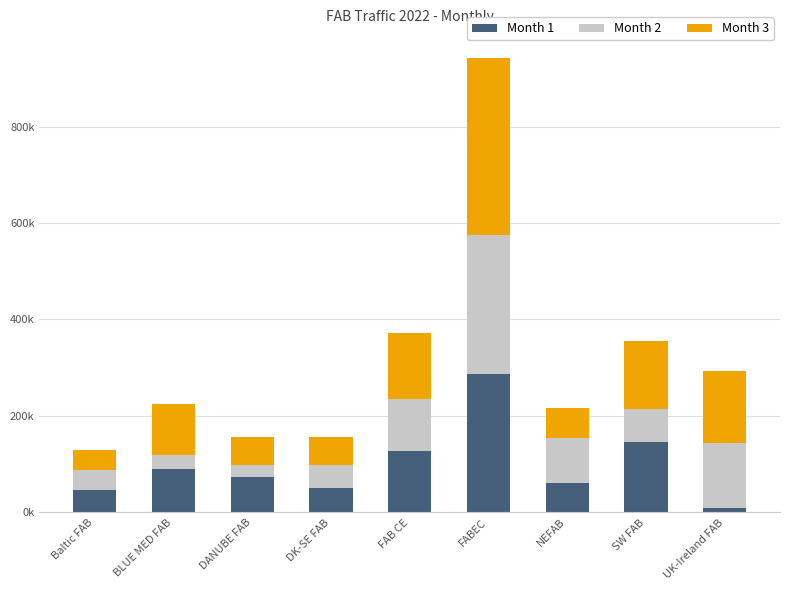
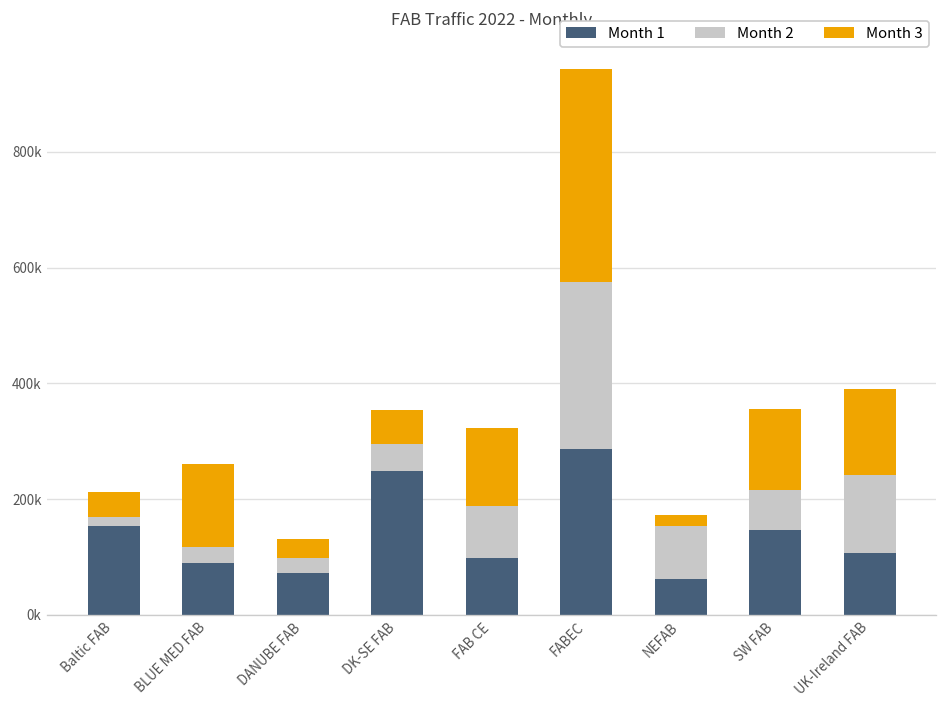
  {
    "Month 1": {
-     "Baltic FAB": 50000,
+     "Baltic FAB": 150000,
      "BLUE MED FAB": 90000,
      "DANUBE FAB": 70000,
-     "DK-SE FAB": 50000,
-     "FAB CE": 130000,
+     "DK-SE FAB": 250000,
+     "FAB CE": 100000,
      "FABEC": 290000,
      "NEFAB": 60000,
      "SW FAB": 150000,
-     "UK-Ireland FAB": 10000
+     "UK-Ireland FAB": 110000
    },
    "Month 2": {
-     "Baltic FAB": 40000,
+     "Baltic FAB": 20000,
      "BLUE MED FAB": 30000,
      "DANUBE FAB": 20000,
      "DK-SE FAB": 50000,
-     "FAB CE": 110000,
+     "FAB CE": 90000,
      "FABEC": 290000,
      "NEFAB": 90000,
      "SW FAB": 70000,
      "UK-Ireland FAB": 130000
    },
    "Month 3": {
      "Baltic FAB": 40000,
-     "BLUE MED FAB": 110000,
-     "DANUBE FAB": 60000,
+     "BLUE MED FAB": 140000,
+     "DANUBE FAB": 30000,
      "DK-SE FAB": 60000,
      "FAB CE": 140000,
      "FABEC": 370000,
-     "NEFAB": 60000,
+     "NEFAB": 20000,
      "SW FAB": 140000,
      "UK-Ireland FAB": 150000
    }
  }
